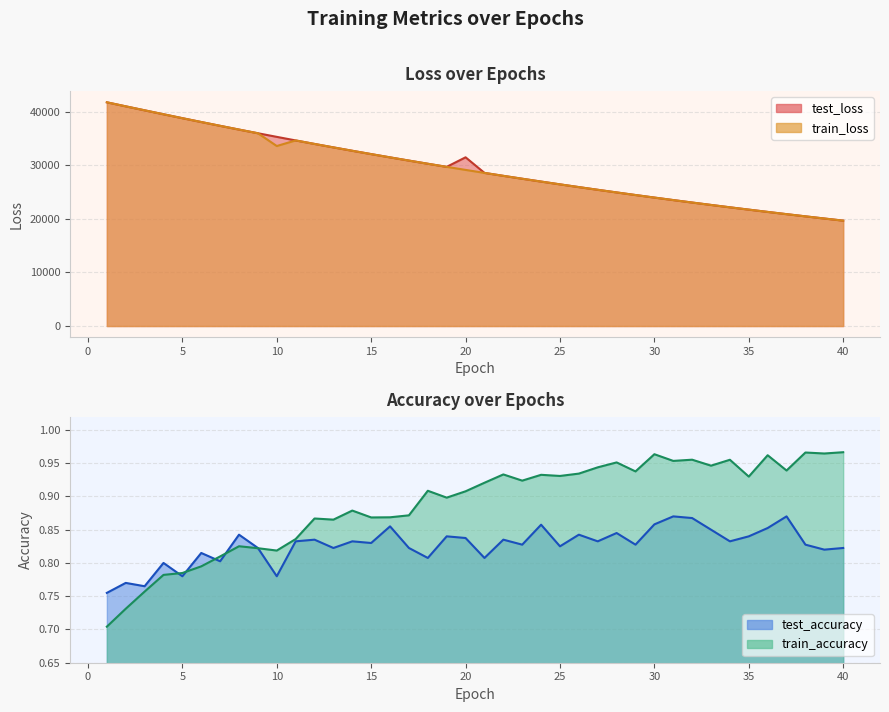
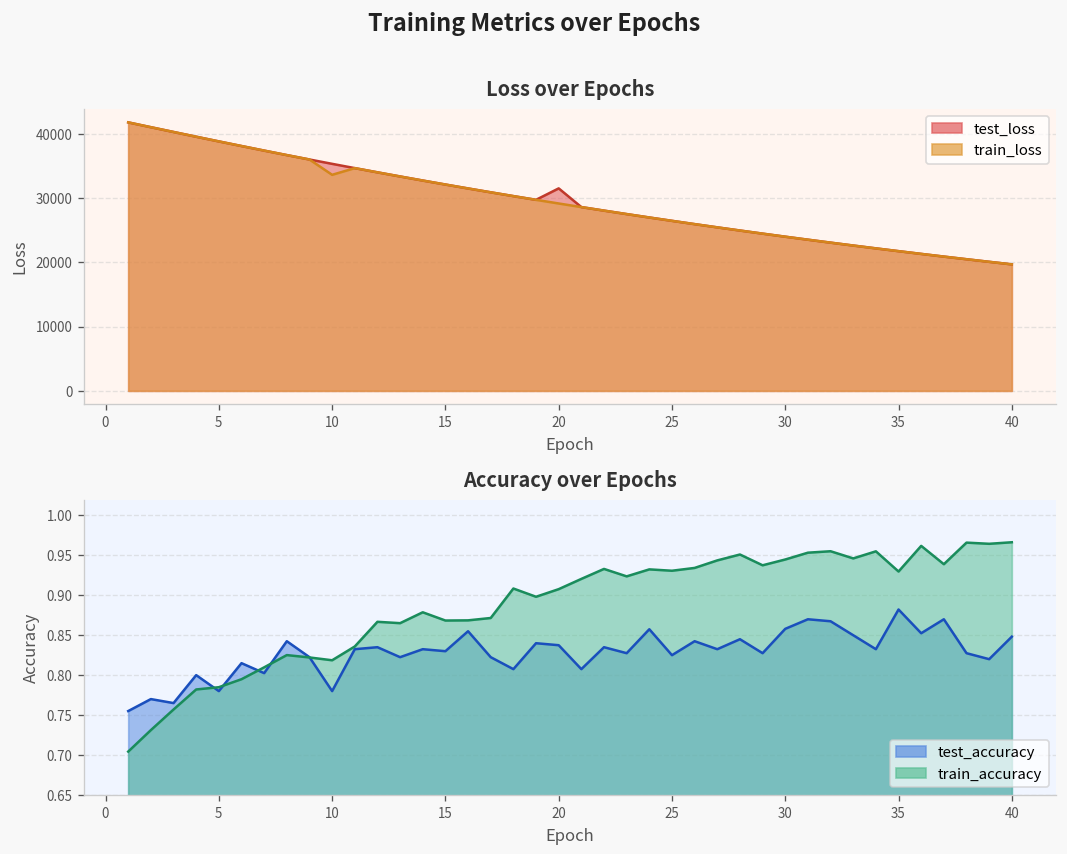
  {
    "Accuracy over Epochs": {
      "test_accuracy": {
        "5": 0.78,
        "10": 0.78,
        "15": 0.83,
        "20": 0.84,
        "25": 0.82,
        "30": 0.86,
-       "35": 0.84,
-       "40": 0.82
+       "35": 0.88,
+       "40": 0.85
      },
      "train_accuracy": {
        "5": 0.78,
        "10": 0.82,
        "15": 0.87,
        "20": 0.91,
        "25": 0.93,
-       "30": 0.96,
+       "30": 0.94,
        "35": 0.93,
        "40": 0.97
      }
    }
  }
